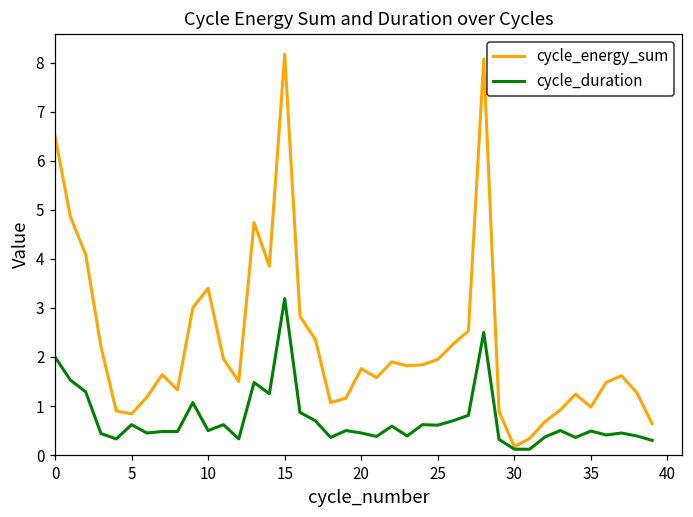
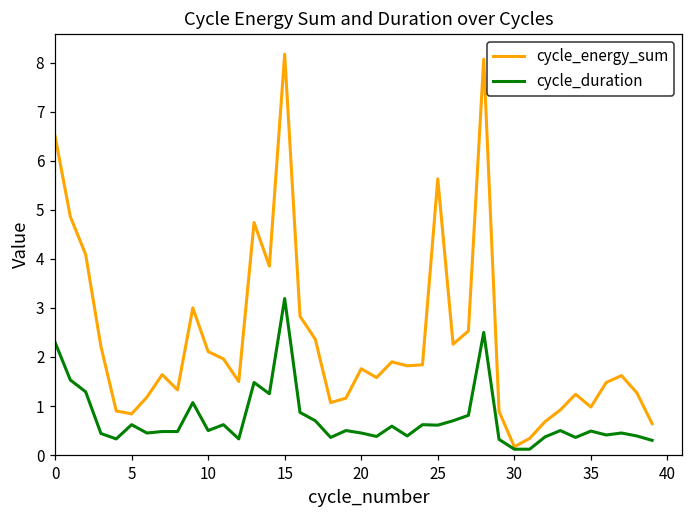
  {
    "cycle_energy_sum": {
      "0": 6.5,
      "5": 0.8,
-     "10": 3.4,
+     "10": 2.1,
      "15": 8.2,
      "20": 1.8,
-     "25": 2.0,
+     "25": 5.6,
      "35": 1.0
    },
    "cycle_duration": {
-     "0": 2.0,
+     "0": 2.3,
      "5": 0.6,
      "10": 0.5,
      "15": 3.2,
      "20": 0.5,
      "25": 0.6,
      "35": 0.5
    }
  }
